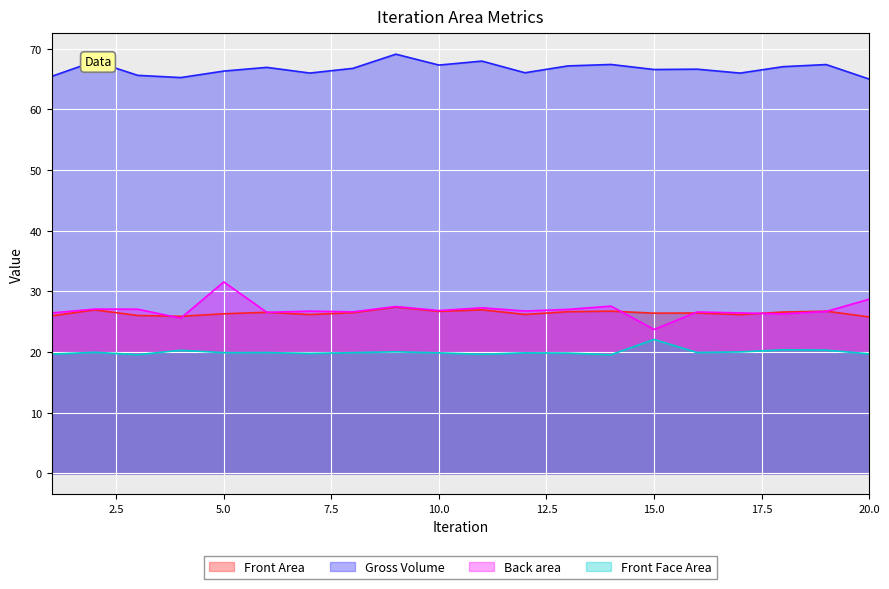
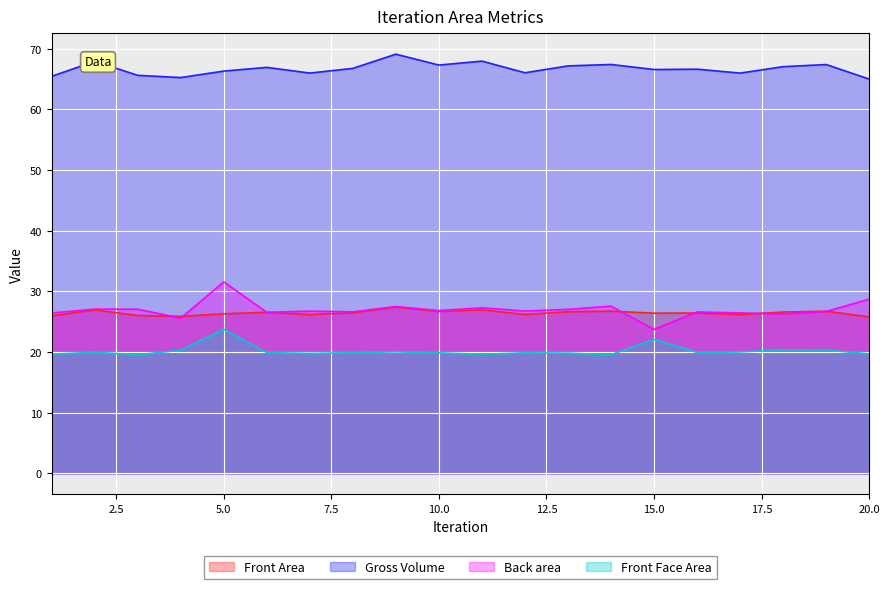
  {
    "Front Area": {
      "5.0": 26,
      "15.0": 26,
      "20.0": 26
    },
    "Gross Volume": {
      "5.0": 66,
      "10.0": 67,
      "15.0": 67,
      "20.0": 65
    },
    "Back area": {
      "5.0": 32,
      "15.0": 24,
      "20.0": 29
    },
    "Front Face Area": {
-     "5.0": 20,
+     "5.0": 24,
      "10.0": 20,
      "15.0": 22,
      "20.0": 20
    }
  }
